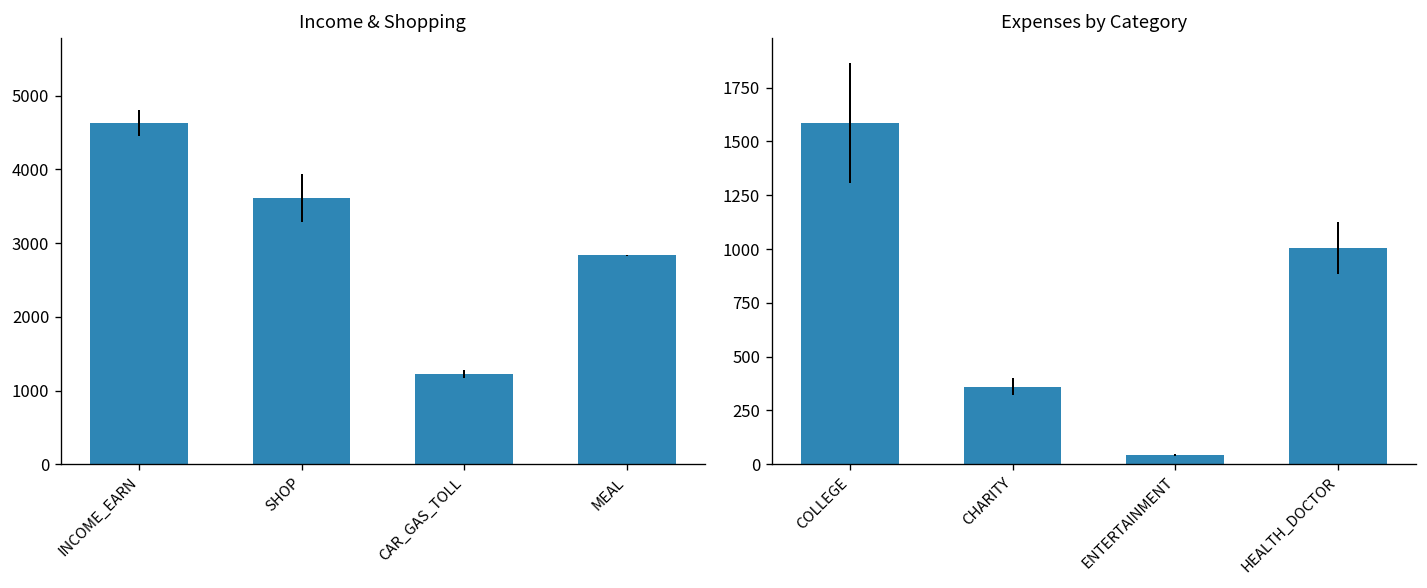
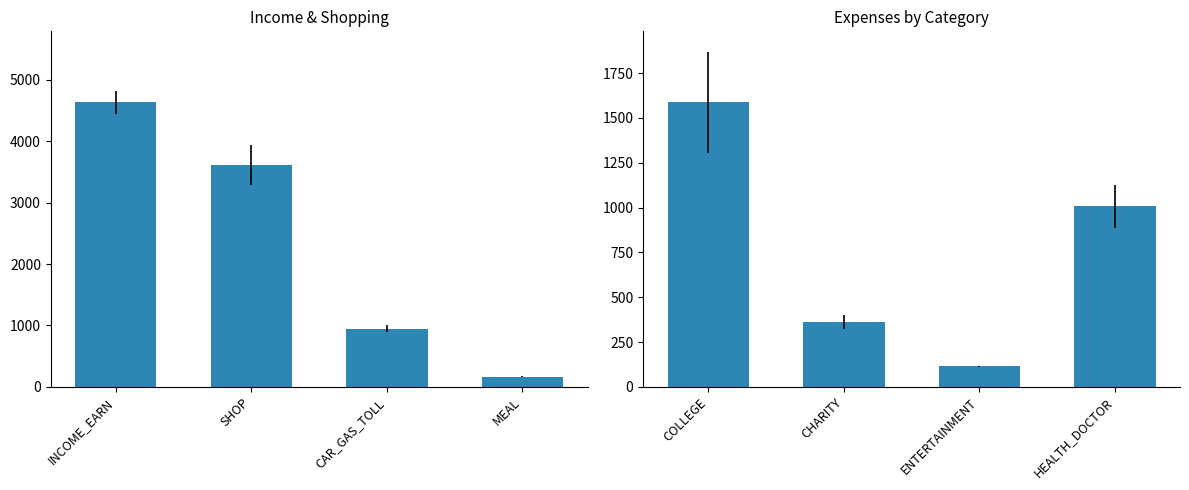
  {
    "Income & Shopping": {
      "INCOME_EARN": 4600,
      "SHOP": 3600,
-     "CAR_GAS_TOLL": 1200,
-     "MEAL": 2800
+     "CAR_GAS_TOLL": 900,
+     "MEAL": 200
    },
    "Expenses by Category": {
      "COLLEGE": 1590,
      "CHARITY": 360,
-     "ENTERTAINMENT": 40,
+     "ENTERTAINMENT": 110,
      "HEALTH_DOCTOR": 1010
    }
  }
